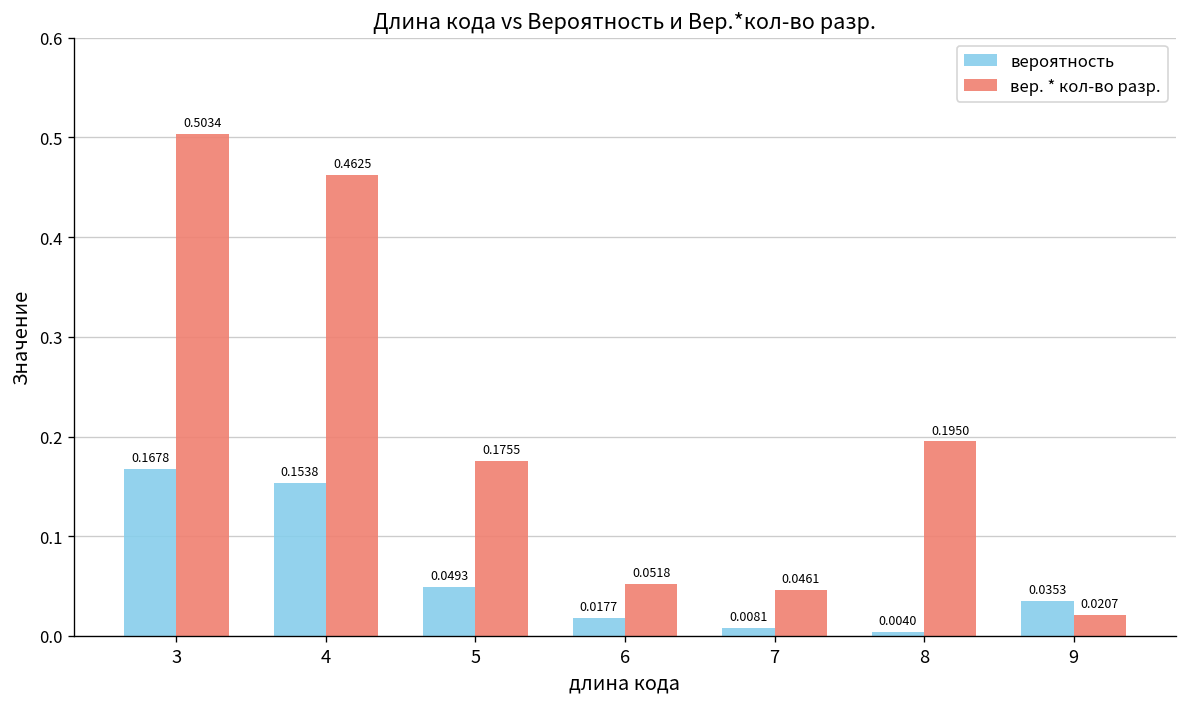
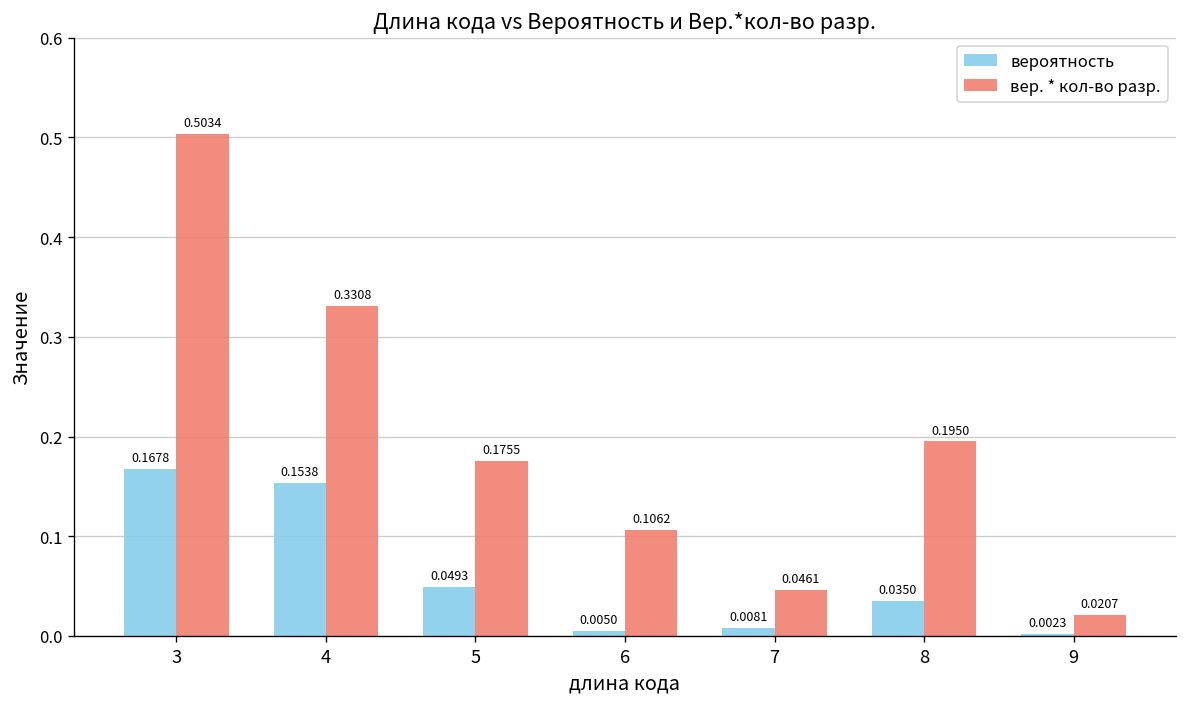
  {
    "вероятность": {
      "3": 0.1678,
      "4": 0.1538,
      "5": 0.0493,
-     "6": 0.0177,
+     "6": 0.0050,
      "7": 0.0081,
-     "8": 0.0040,
-     "9": 0.0353
+     "8": 0.0350,
+     "9": 0.0023
    },
    "вер. * кол-во разр.": {
      "3": 0.5034,
-     "4": 0.4625,
+     "4": 0.3308,
      "5": 0.1755,
-     "6": 0.0518,
+     "6": 0.1062,
      "7": 0.0461,
      "8": 0.1950,
      "9": 0.0207
    }
  }
